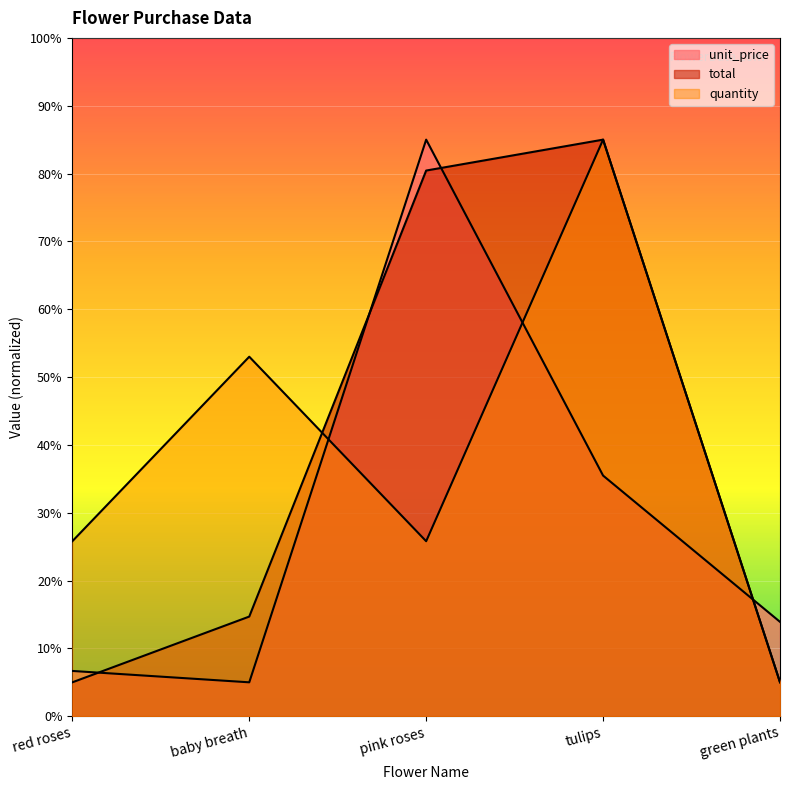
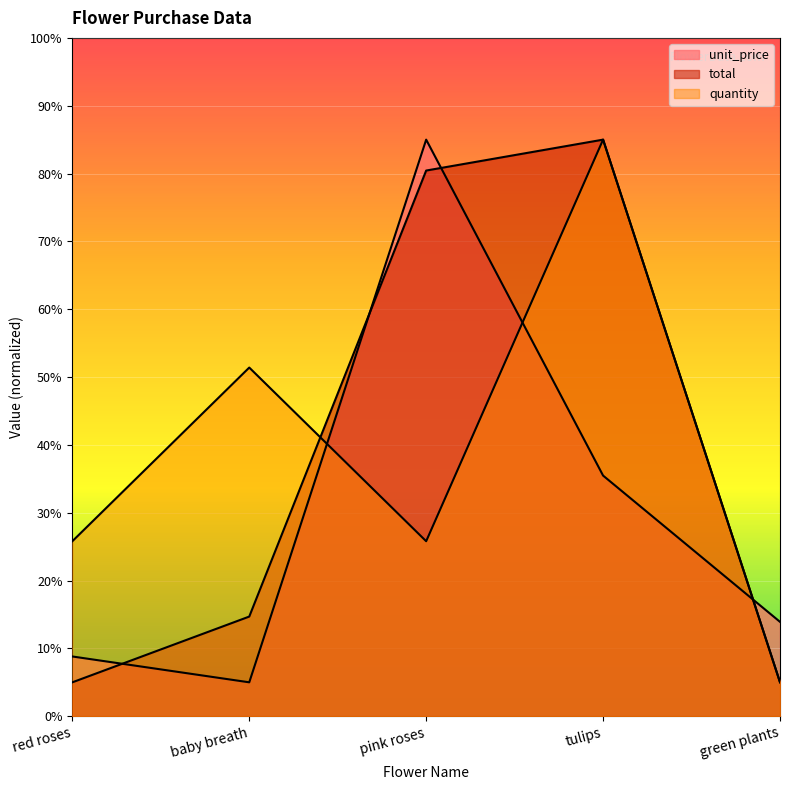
  {
    "unit_price": {
-     "red roses": "7%",
+     "red roses": "9%",
      "baby breath": "5%",
      "pink roses": "85%",
      "tulips": "35%",
      "green plants": "14%"
    },
    "total": {
      "red roses": "5%",
      "baby breath": "15%",
      "pink roses": "80%"
    },
    "quantity": {
      "red roses": "26%",
-     "baby breath": "53%",
+     "baby breath": "51%",
      "pink roses": "26%"
    }
  }
